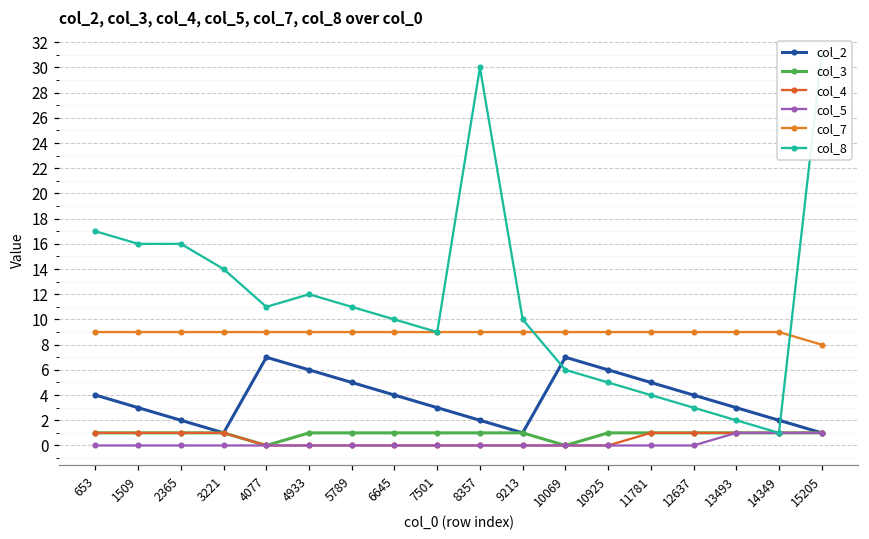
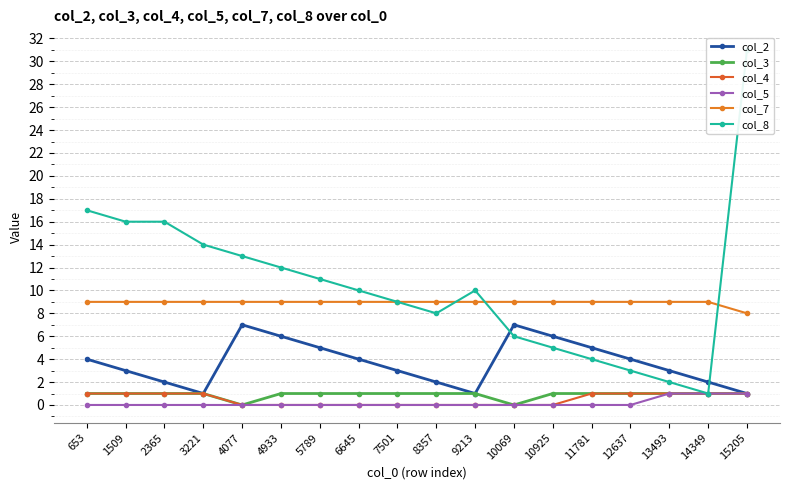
  {
    "col_2": {
      "653": 4,
      "1509": 3,
      "2365": 2,
      "4077": 7,
      "4933": 6,
      "5789": 5,
      "6645": 4,
      "7501": 3,
      "8357": 2,
      "10069": 7,
      "10925": 6,
      "11781": 5,
      "12637": 4,
      "13493": 3,
      "14349": 2
    },
    "col_3": {
      "4933": 1,
      "5789": 1,
      "6645": 1,
      "7501": 1,
      "8357": 1,
      "10925": 1
    },
    "col_5": {
      "653": 0,
      "1509": 0,
      "2365": 0,
      "3221": 0,
      "11781": 0,
      "12637": 0
    },
    "col_8": {
      "653": 17,
      "1509": 16,
      "2365": 16,
      "3221": 14,
-     "4077": 11,
+     "4077": 13,
      "4933": 12,
      "5789": 11,
      "6645": 10,
-     "8357": 30,
+     "8357": 8,
      "9213": 10,
      "10069": 6,
      "10925": 5,
      "11781": 4,
      "12637": 3,
      "13493": 2
    }
  }
